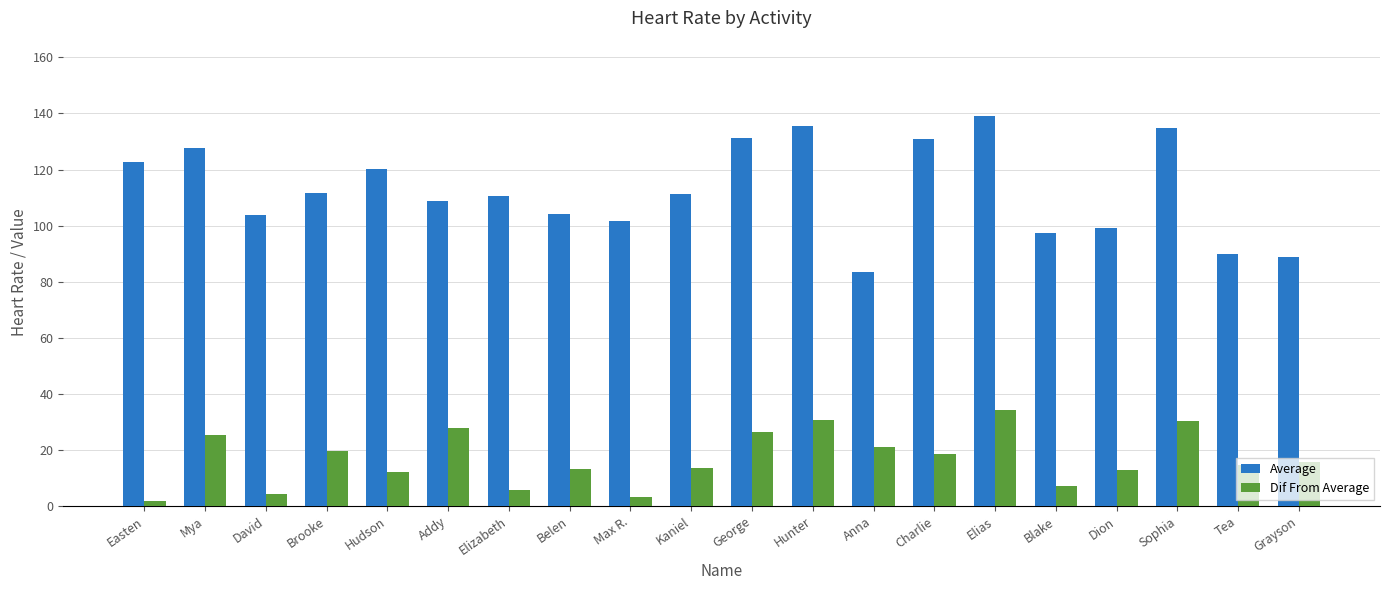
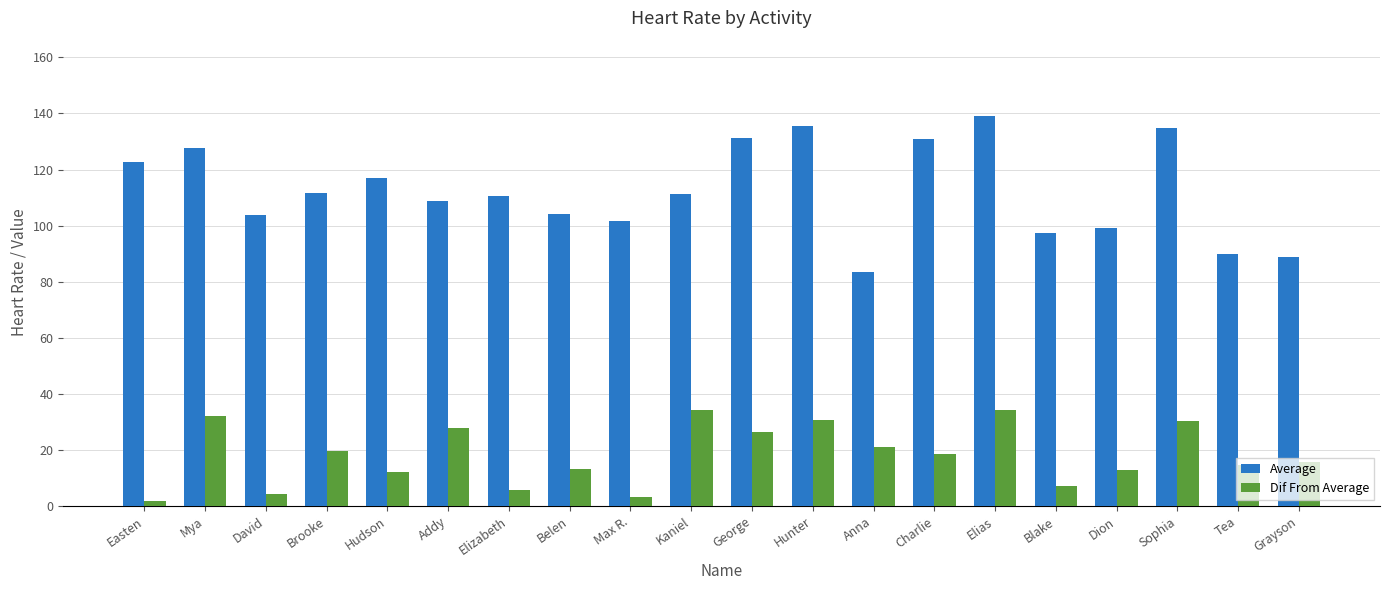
  {
    "Average": {
      "Easten": 123,
      "Mya": 128,
      "David": 104,
      "Brooke": 112,
-     "Hudson": 120,
+     "Hudson": 117,
      "Addy": 109,
      "Elizabeth": 111,
      "Belen": 104,
      "Max R.": 102,
      "Kaniel": 111,
      "George": 131,
      "Hunter": 136,
      "Anna": 84,
      "Charlie": 131,
      "Elias": 139,
      "Blake": 98,
      "Dion": 99,
      "Sophia": 135,
      "Tea": 90,
      "Grayson": 89
    },
    "Dif From Average": {
      "Easten": 2,
-     "Mya": 25,
+     "Mya": 32,
      "David": 4,
      "Brooke": 20,
      "Hudson": 12,
      "Addy": 28,
      "Elizabeth": 6,
      "Belen": 13,
      "Max R.": 3,
-     "Kaniel": 14,
+     "Kaniel": 34,
      "George": 26,
      "Hunter": 31,
      "Anna": 21,
      "Charlie": 19,
      "Elias": 34,
      "Blake": 7,
      "Dion": 13,
      "Sophia": 30
    }
  }
